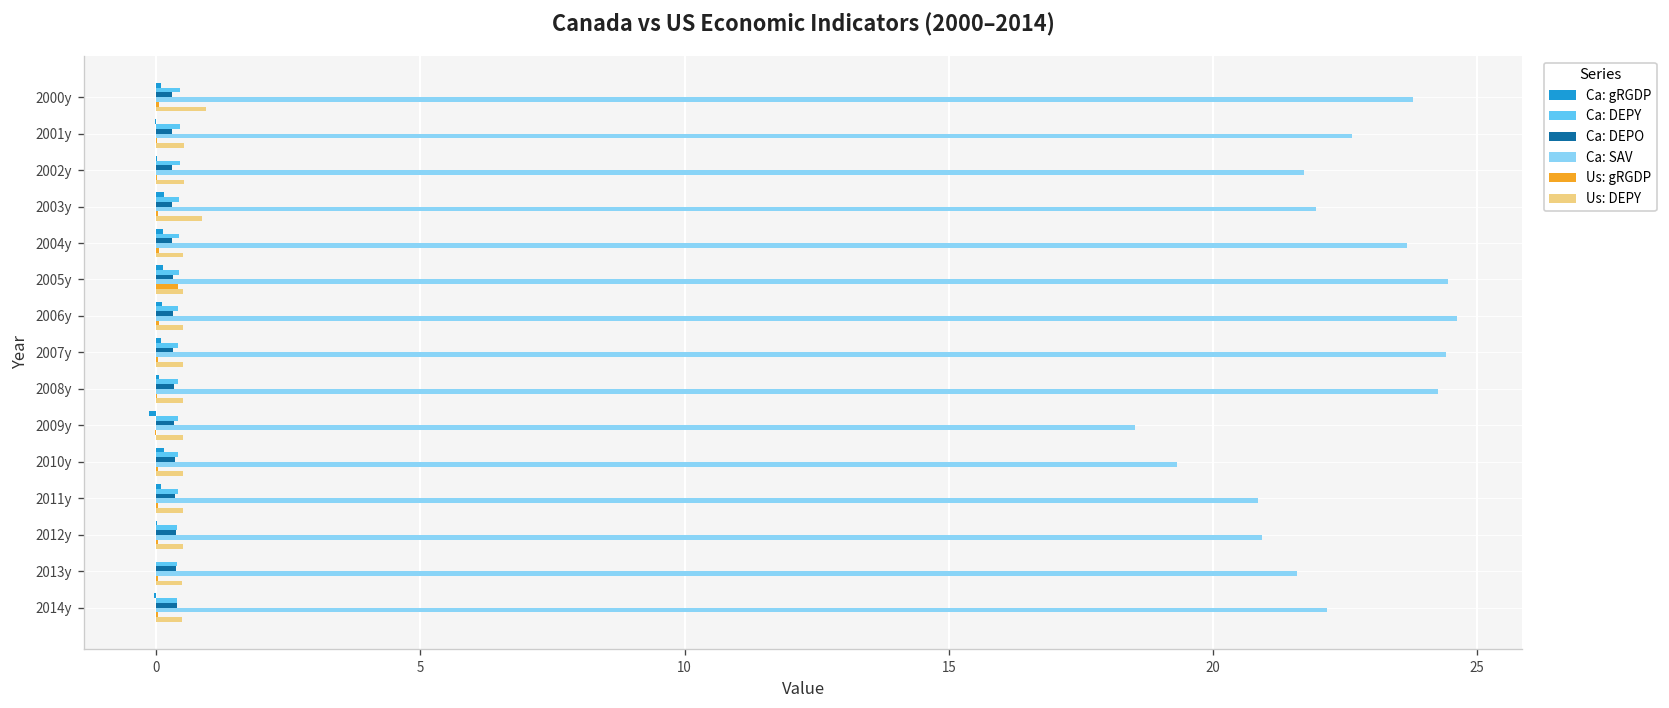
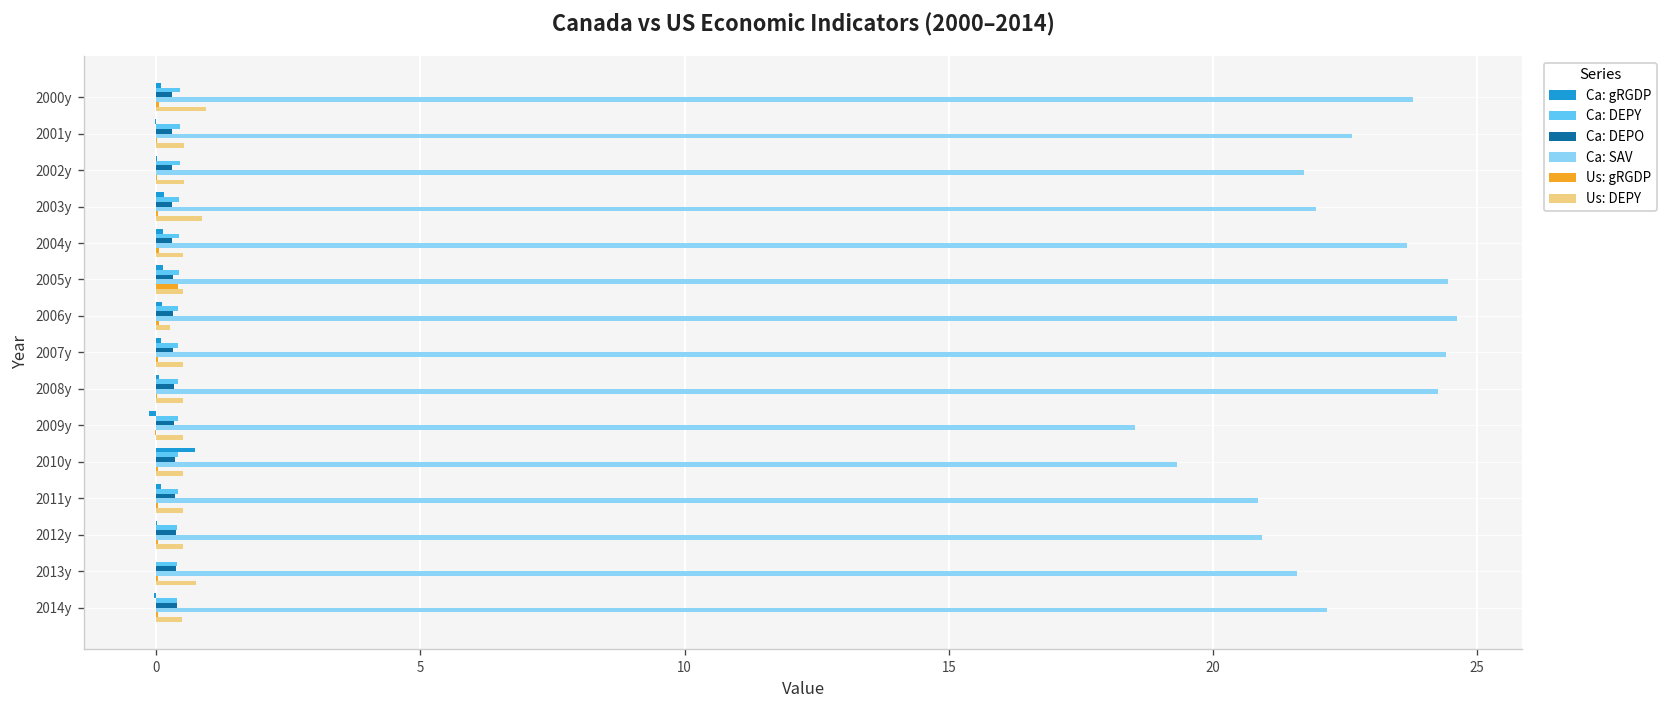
  {
    "Ca: gRGDP": {
      "2000y": 0.1,
      "2003y": 0.2,
      "2004y": 0.1,
      "2005y": 0.1,
      "2006y": 0.1,
      "2007y": 0.1,
      "2009y": -0.1,
-     "2010y": 0.2,
+     "2010y": 0.7,
      "2011y": 0.1
    },
    "Ca: DEPO": {
      "2000y": 0.3,
      "2001y": 0.3,
      "2002y": 0.3,
      "2003y": 0.3,
      "2004y": 0.3,
      "2005y": 0.3,
      "2006y": 0.3,
      "2007y": 0.3,
      "2008y": 0.3,
      "2009y": 0.3,
      "2010y": 0.3,
      "2011y": 0.4,
      "2012y": 0.4,
      "2013y": 0.4,
      "2014y": 0.4
    },
    "Us: gRGDP": {
      "2005y": 0.4
    },
    "Us: DEPY": {
      "2000y": 0.9,
      "2001y": 0.5,
      "2002y": 0.5,
      "2003y": 0.9,
      "2004y": 0.5,
      "2005y": 0.5,
-     "2006y": 0.5,
+     "2006y": 0.3,
      "2007y": 0.5,
      "2008y": 0.5,
      "2009y": 0.5,
      "2010y": 0.5,
      "2011y": 0.5,
      "2012y": 0.5,
-     "2013y": 0.5,
+     "2013y": 0.7,
      "2014y": 0.5
    }
  }
